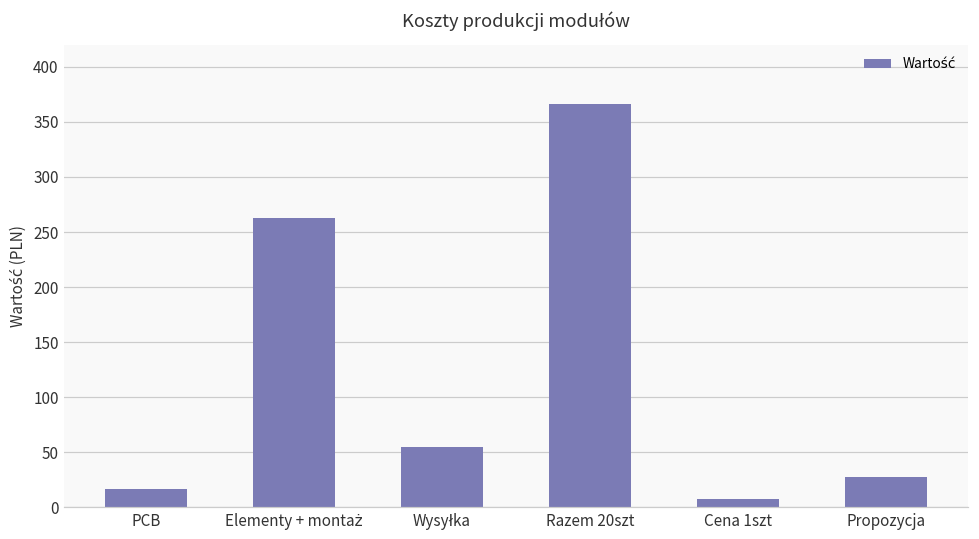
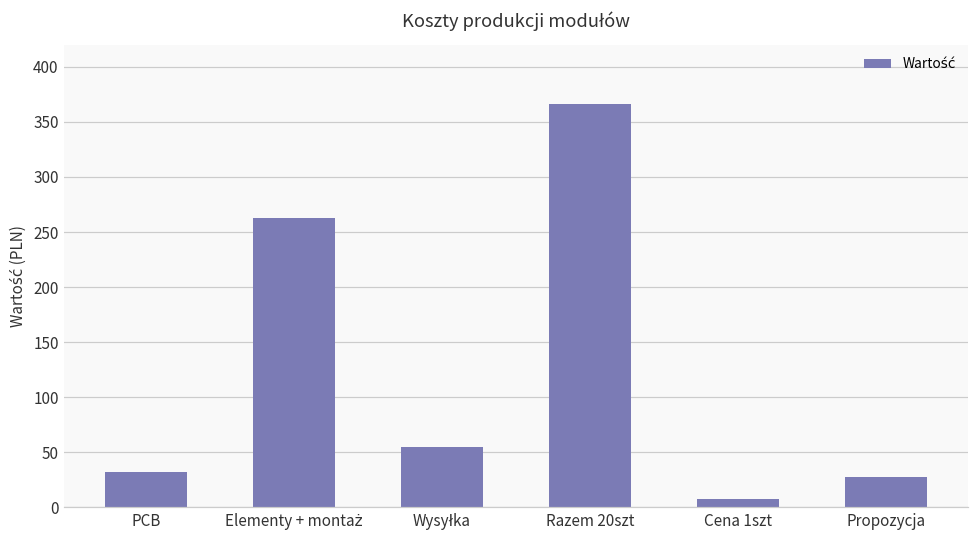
  {
-   "PCB": 16,
+   "PCB": 32,
    "Elementy + montaż": 263,
    "Wysyłka": 55,
    "Razem 20szt": 366,
    "Cena 1szt": 7,
    "Propozycja": 28
  }
